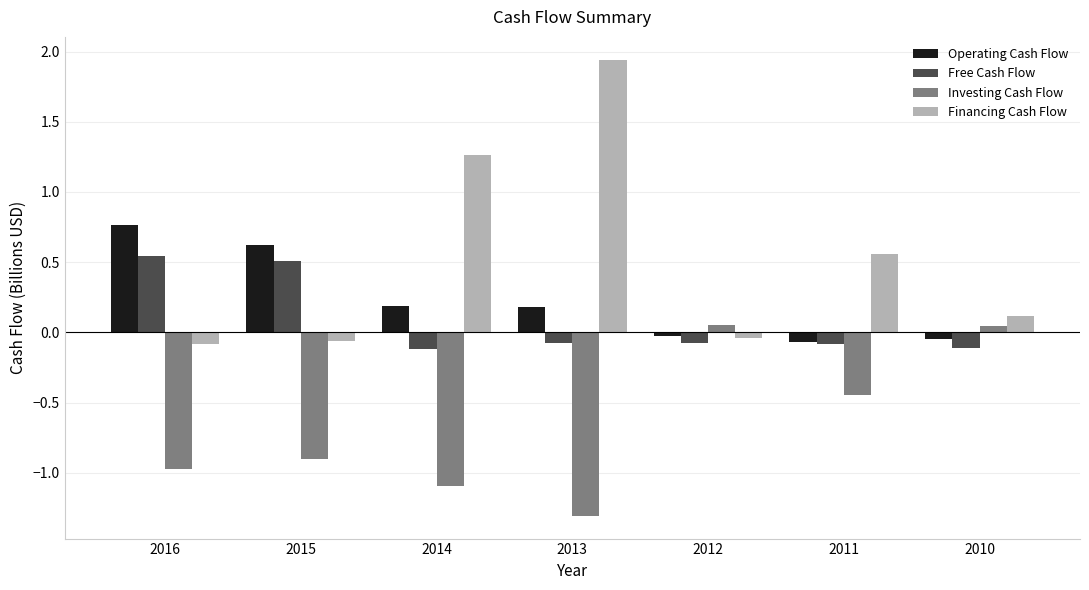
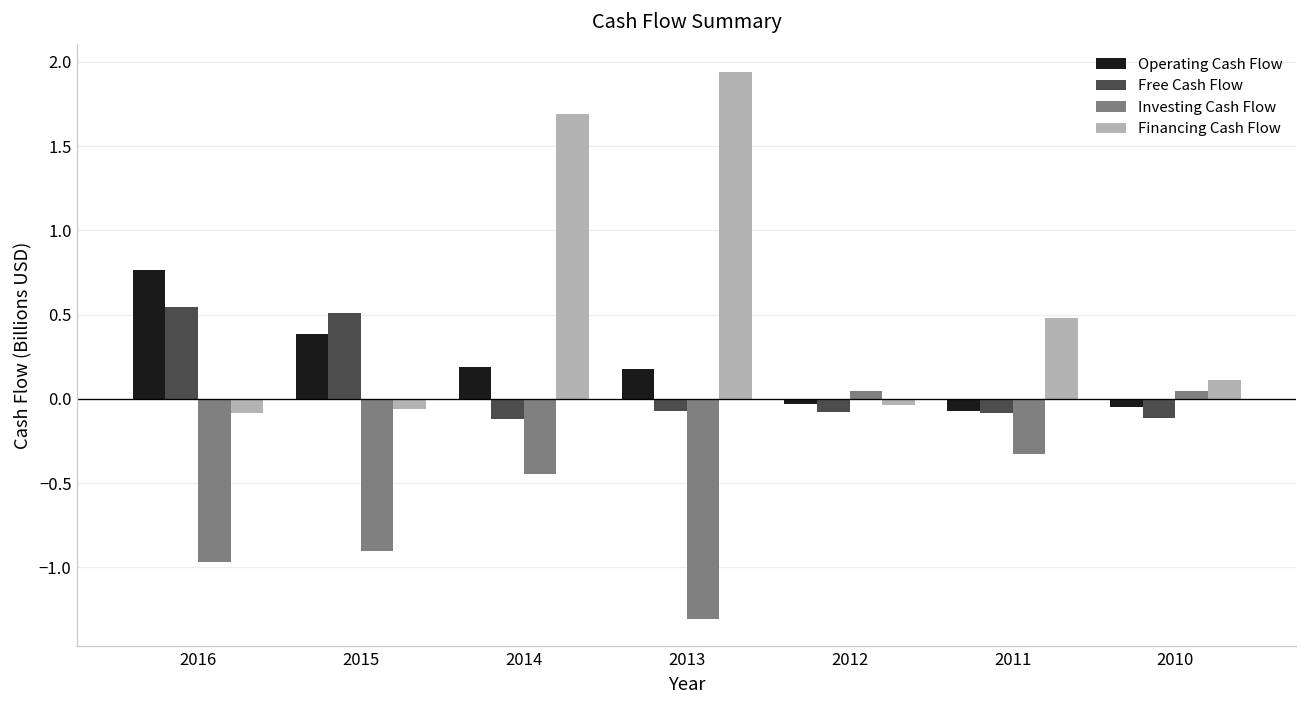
  {
    "Operating Cash Flow": {
      "2016": 0.76,
-     "2015": 0.62,
+     "2015": 0.38,
      "2014": 0.19,
      "2013": 0.18,
      "2012": -0.03,
      "2011": -0.07,
      "2010": -0.05
    },
    "Free Cash Flow": {
      "2016": 0.54,
      "2015": 0.51,
      "2014": -0.12,
      "2013": -0.07,
      "2012": -0.08,
      "2011": -0.08,
      "2010": -0.11
    },
    "Investing Cash Flow": {
      "2016": -0.97,
      "2015": -0.90,
-     "2014": -1.10,
+     "2014": -0.44,
      "2013": -1.31,
      "2012": 0.05,
-     "2011": -0.44,
+     "2011": -0.32,
      "2010": 0.05
    },
    "Financing Cash Flow": {
      "2016": -0.08,
      "2015": -0.06,
-     "2014": 1.27,
+     "2014": 1.69,
      "2013": 1.94,
      "2012": -0.04,
-     "2011": 0.56,
+     "2011": 0.48,
      "2010": 0.11
    }
  }
